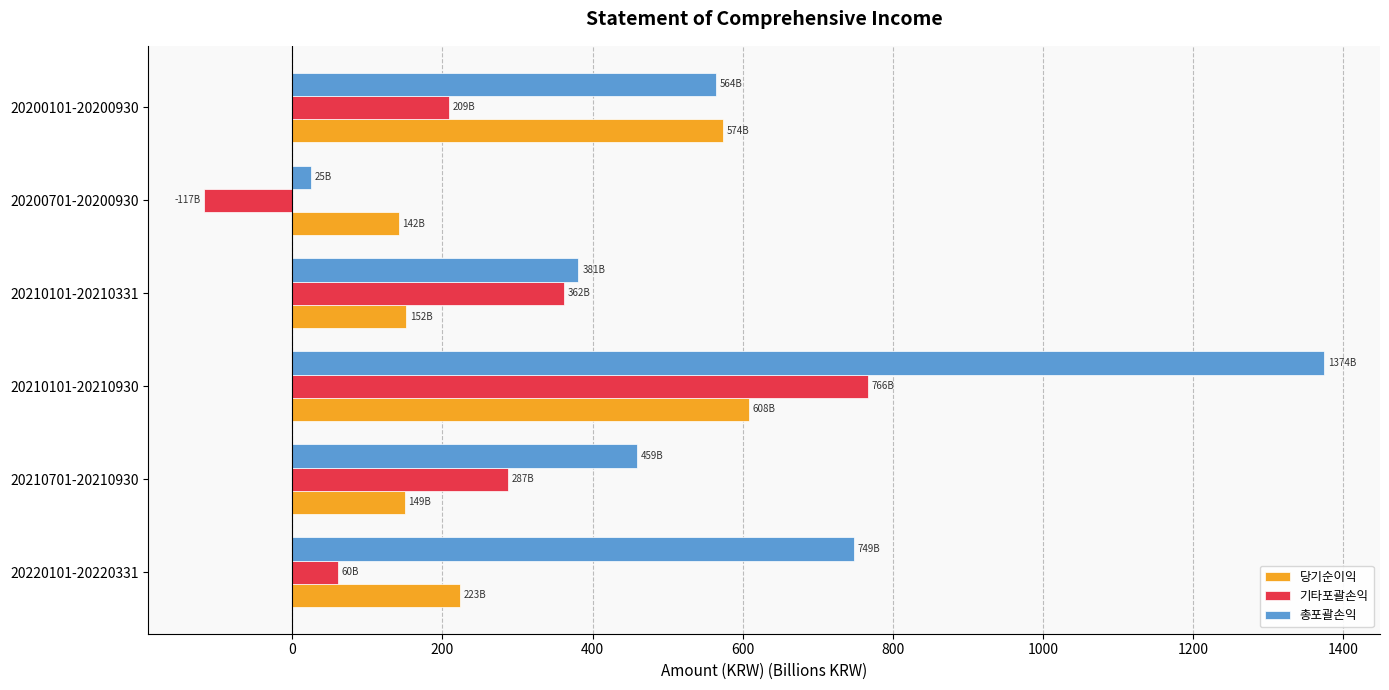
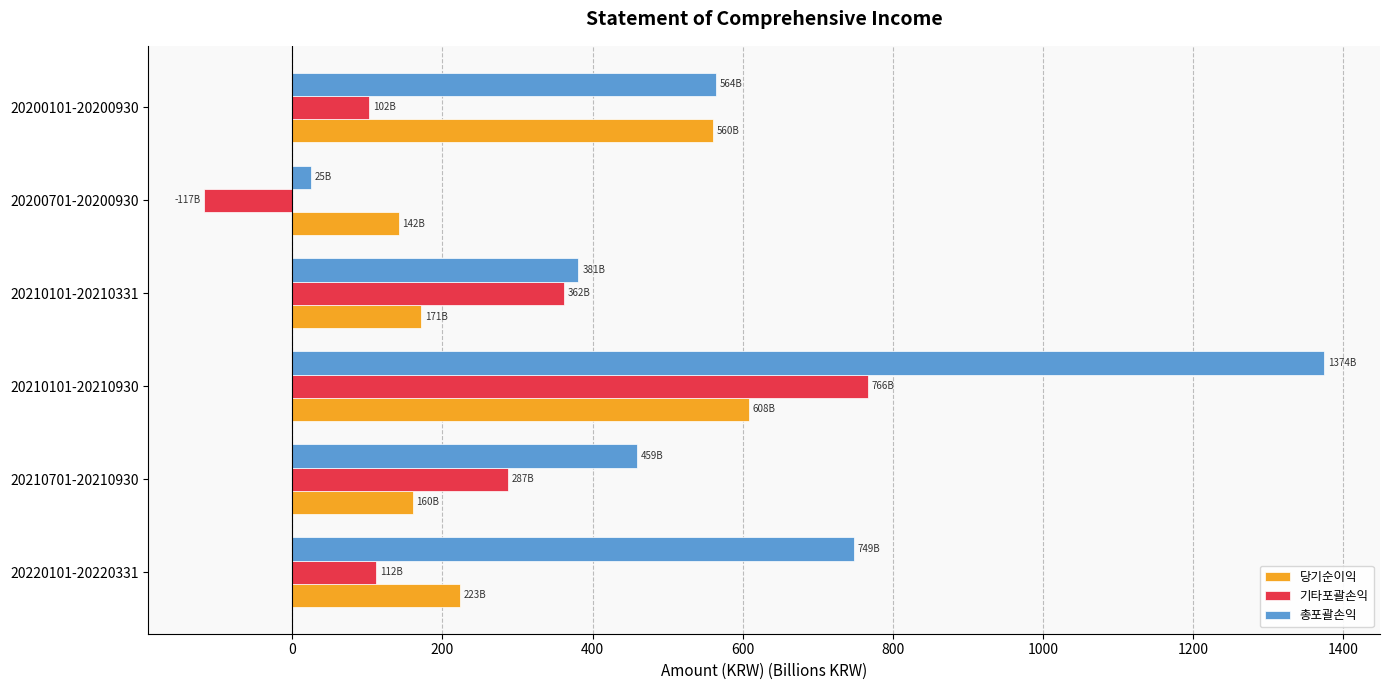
  {
    "당기순이익": {
-     "20200101-20200930": "574B",
+     "20200101-20200930": "560B",
      "20200701-20200930": "142B",
-     "20210101-20210331": "152B",
+     "20210101-20210331": "171B",
      "20210101-20210930": "608B",
-     "20210701-20210930": "149B",
+     "20210701-20210930": "160B",
      "20220101-20220331": "223B"
    },
    "기타포괄손익": {
-     "20200101-20200930": "209B",
+     "20200101-20200930": "102B",
      "20200701-20200930": "-117B",
      "20210101-20210331": "362B",
      "20210101-20210930": "766B",
      "20210701-20210930": "287B",
-     "20220101-20220331": "60B"
+     "20220101-20220331": "112B"
    },
    "총포괄손익": {
      "20200101-20200930": "564B",
      "20200701-20200930": "25B",
      "20210101-20210331": "381B",
      "20210101-20210930": "1374B",
      "20210701-20210930": "459B",
      "20220101-20220331": "749B"
    }
  }
